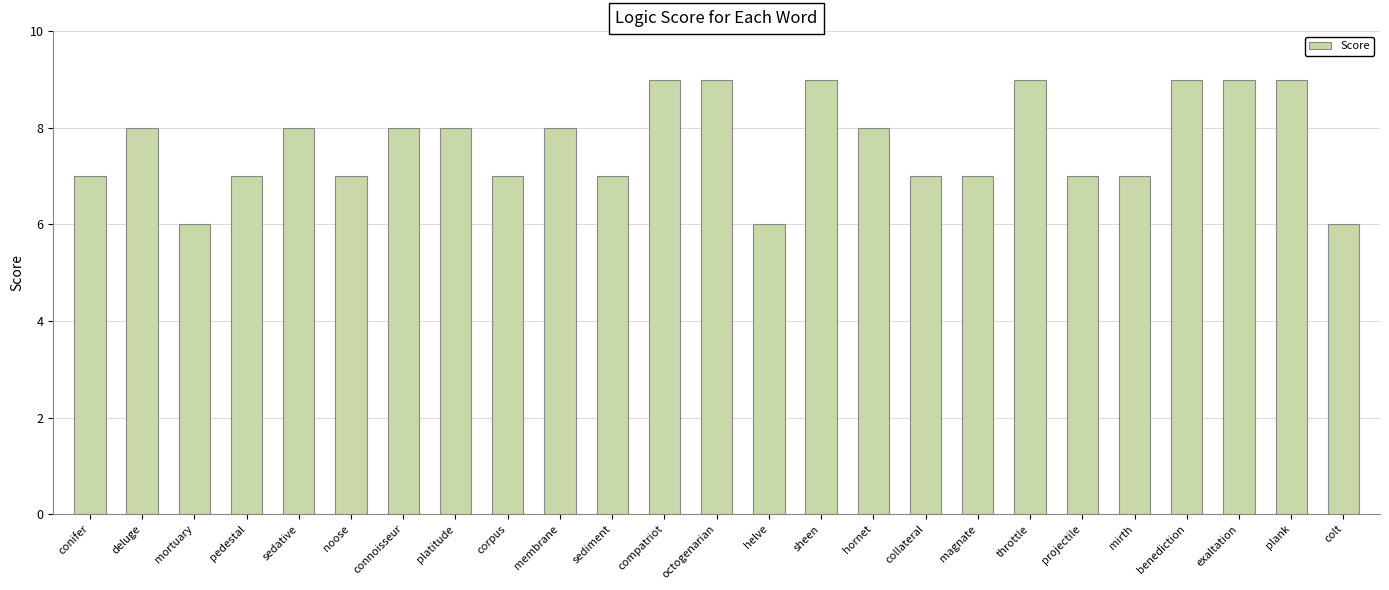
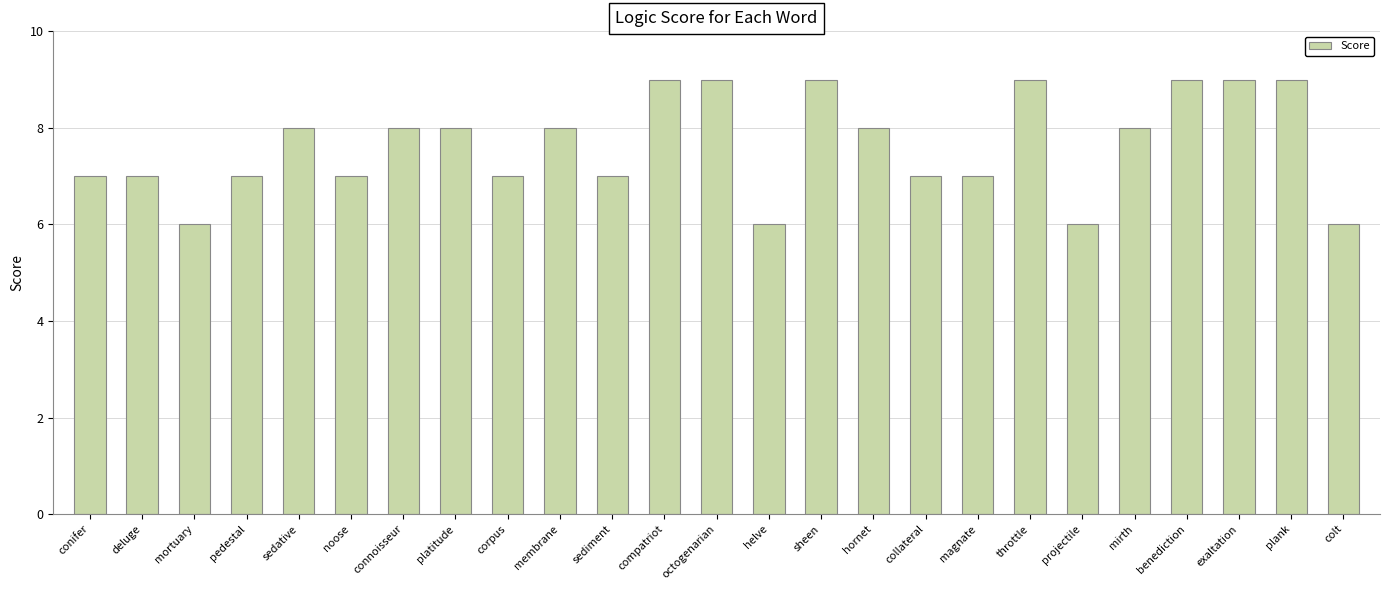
  {
    "conifer": 7,
-   "deluge": 8,
+   "deluge": 7,
    "mortuary": 6,
    "pedestal": 7,
    "sedative": 8,
    "noose": 7,
    "connoisseur": 8,
    "platitude": 8,
    "corpus": 7,
    "membrane": 8,
    "sediment": 7,
    "compatriot": 9,
    "octogenarian": 9,
    "helve": 6,
    "sheen": 9,
    "hornet": 8,
    "collateral": 7,
    "magnate": 7,
    "throttle": 9,
-   "projectile": 7,
-   "mirth": 7,
+   "projectile": 6,
+   "mirth": 8,
    "benediction": 9,
    "exaltation": 9,
    "plank": 9,
    "colt": 6
  }
